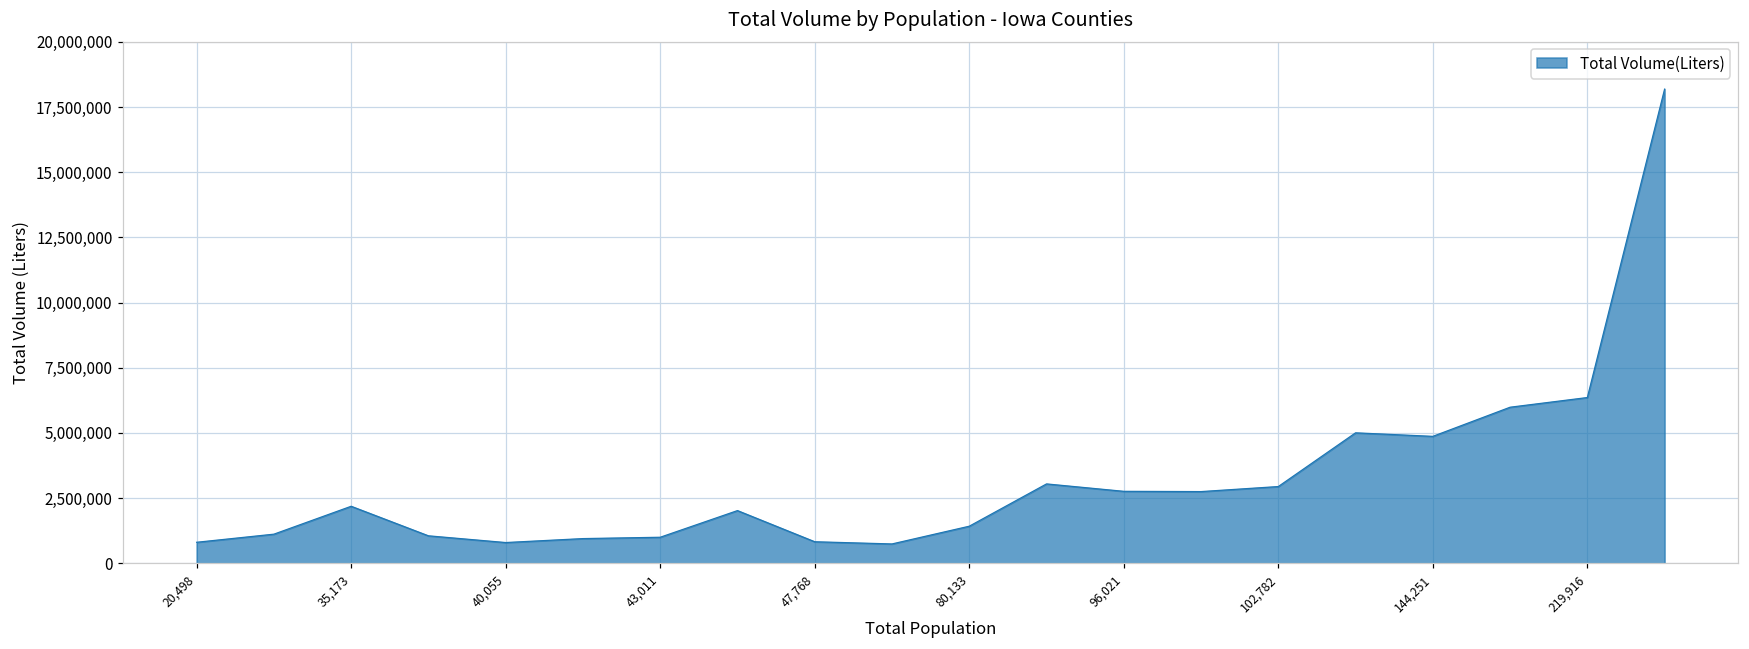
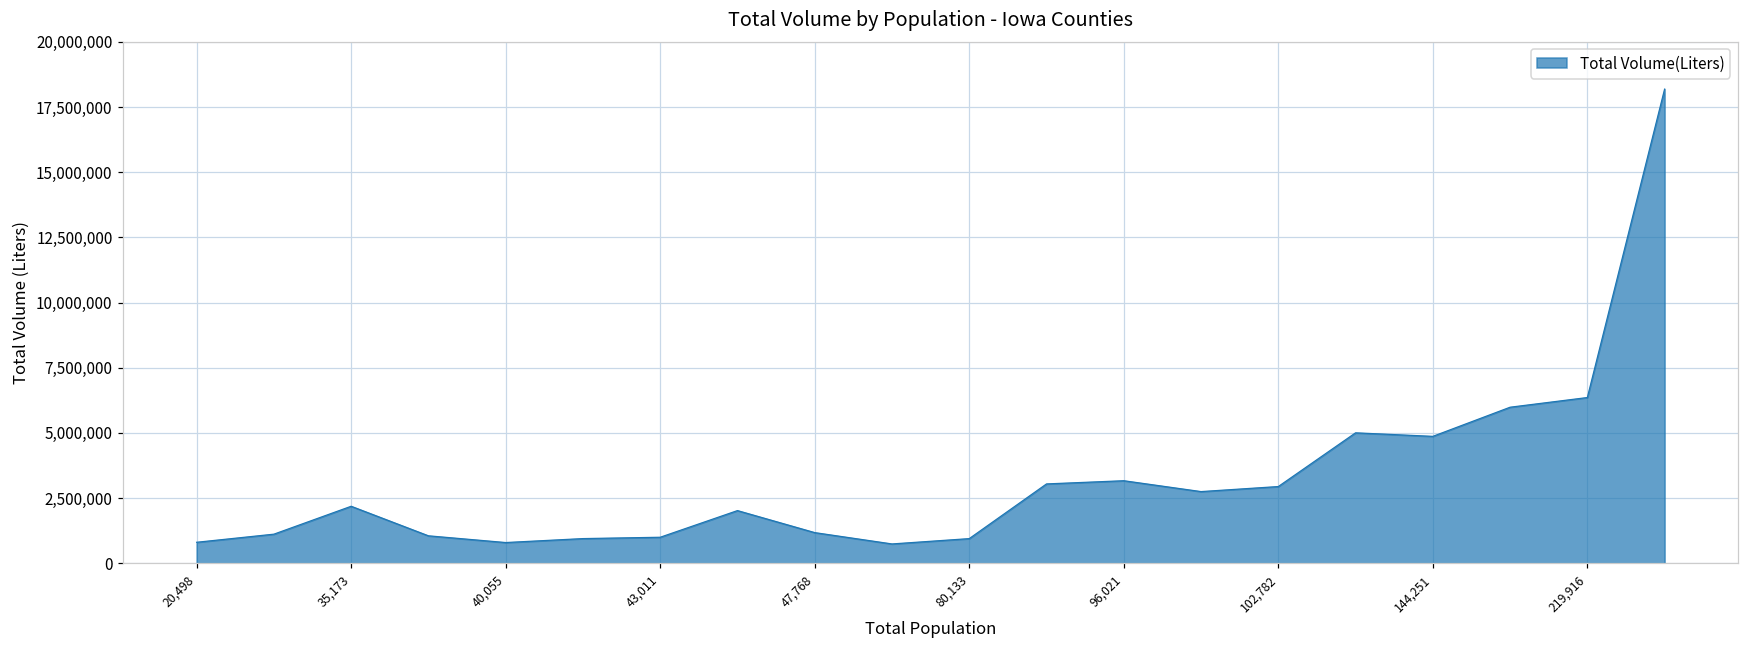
  {
    "20,498": "800,000",
    "35,173": "2,200,000",
    "40,055": "800,000",
    "43,011": "1,000,000",
-   "47,768": "800,000",
-   "80,133": "1,400,000",
-   "96,021": "2,800,000",
+   "47,768": "1,200,000",
+   "80,133": "900,000",
+   "96,021": "3,200,000",
    "102,782": "2,900,000",
    "144,251": "4,900,000",
    "219,916": "6,400,000"
  }
